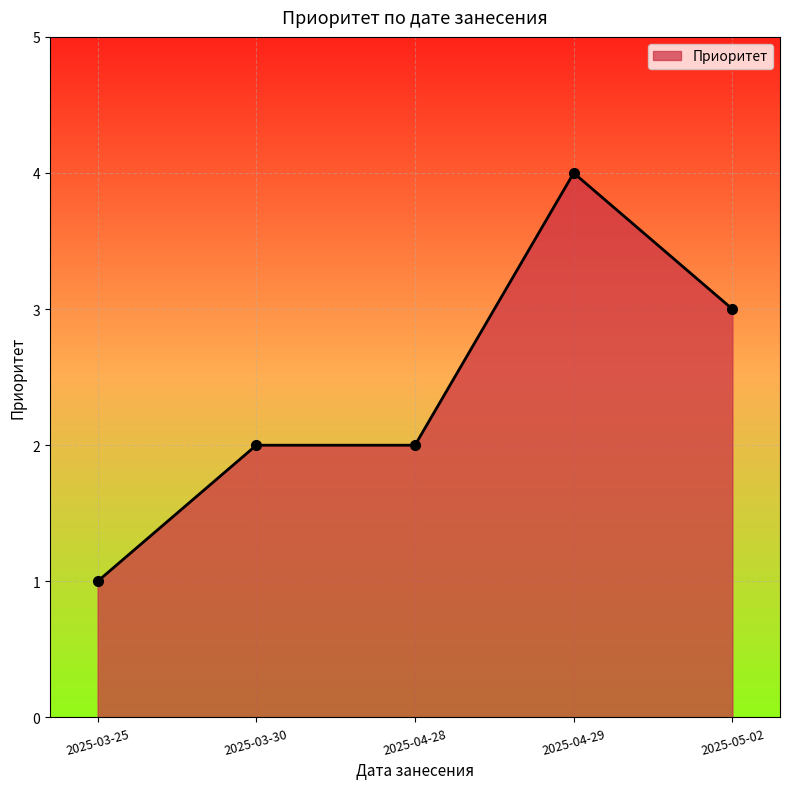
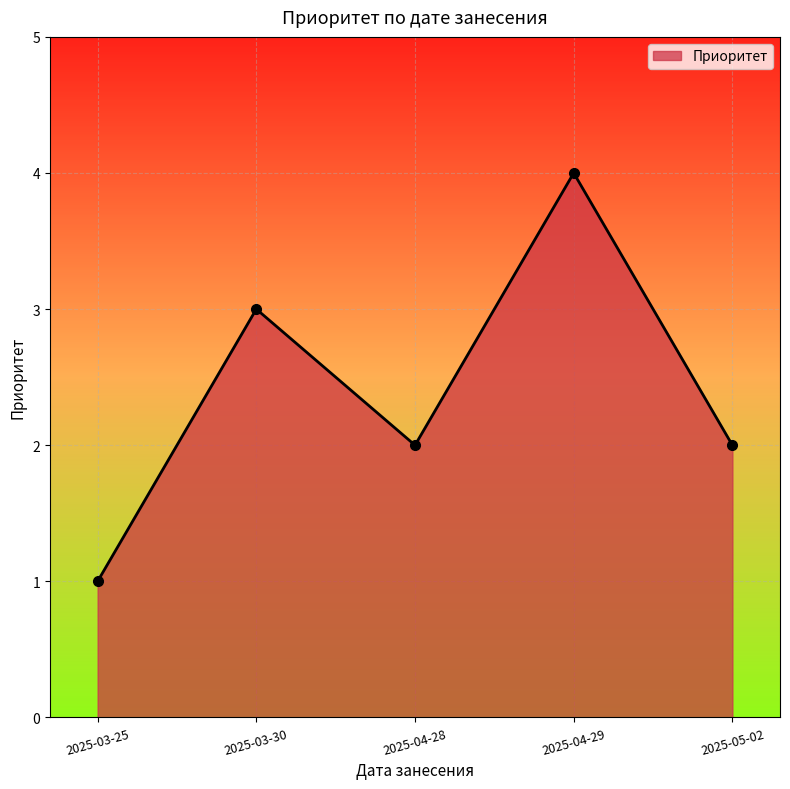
  {
    "2025-03-25": 1,
-   "2025-03-30": 2,
+   "2025-03-30": 3,
    "2025-04-28": 2,
    "2025-04-29": 4,
-   "2025-05-02": 3
+   "2025-05-02": 2
  }
